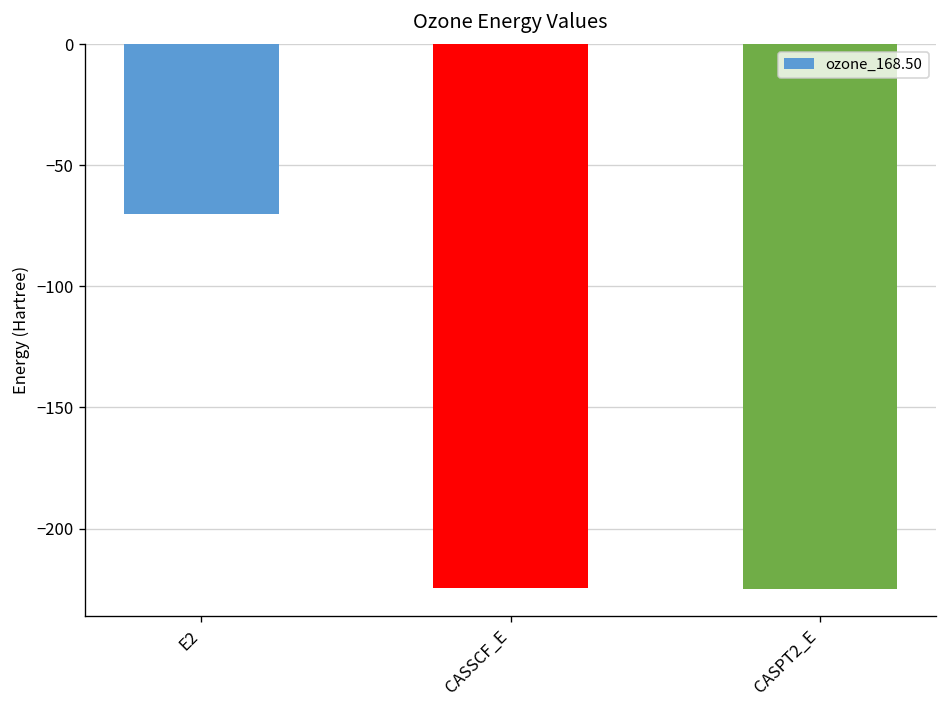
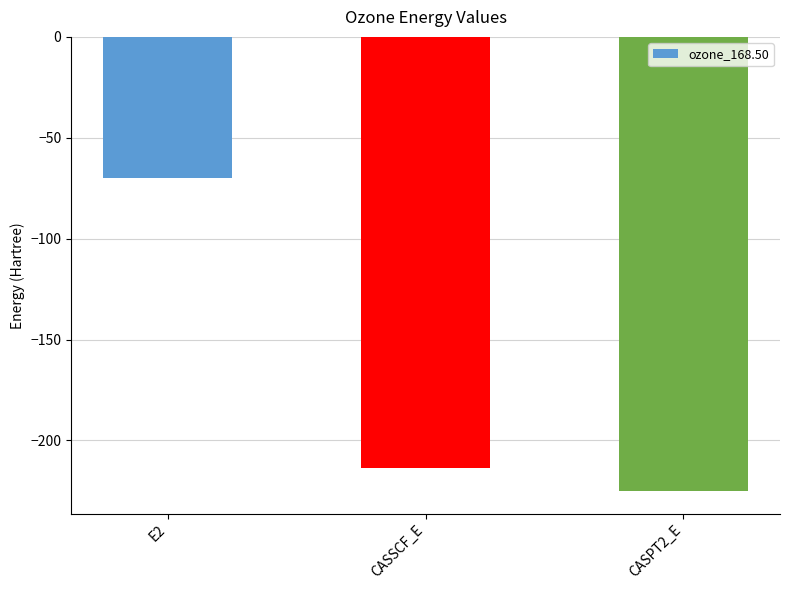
  {
    "E2": -70,
-   "CASSCF_E": -224,
+   "CASSCF_E": -214,
    "CASPT2_E": -225
  }
